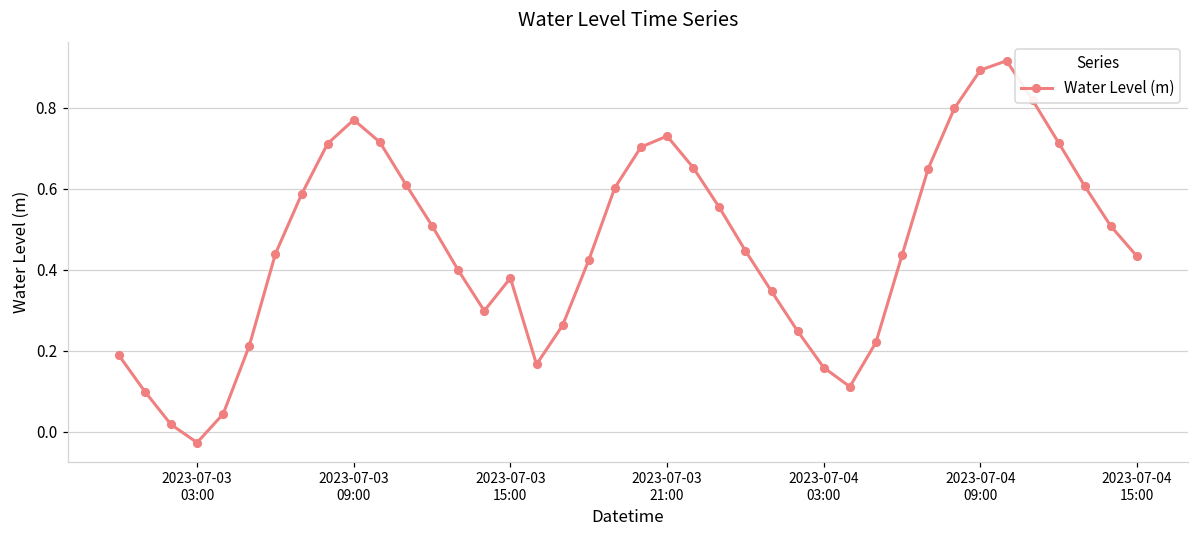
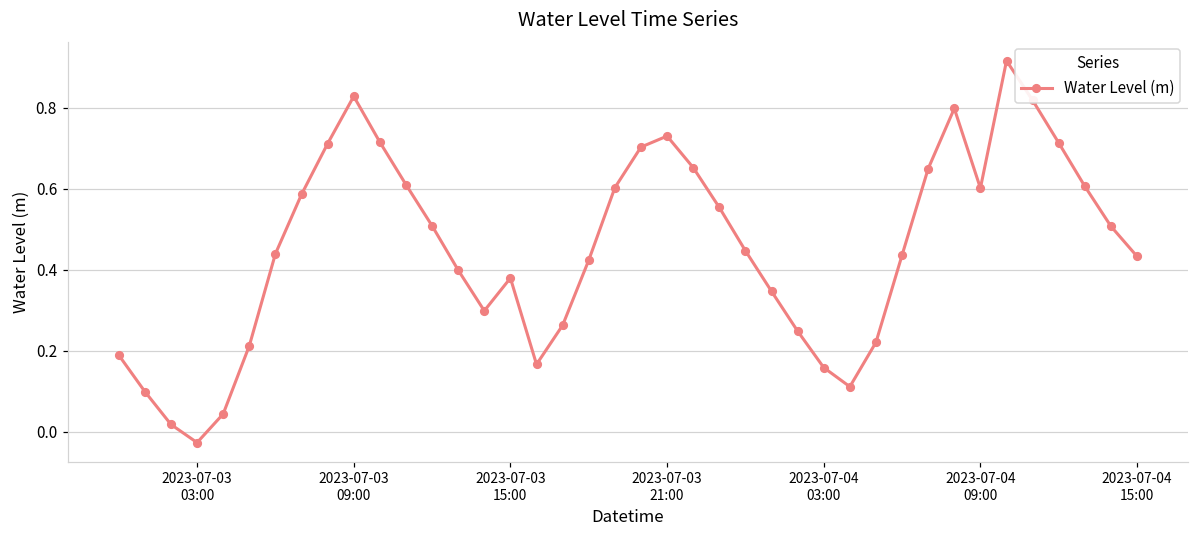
  {
    "2023-07-03 03:00": -0.03,
-   "2023-07-03 09:00": 0.77,
+   "2023-07-03 09:00": 0.83,
    "2023-07-03 15:00": 0.38,
    "2023-07-03 21:00": 0.73,
    "2023-07-04 03:00": 0.16,
-   "2023-07-04 09:00": 0.89,
+   "2023-07-04 09:00": 0.60,
    "2023-07-04 15:00": 0.43
  }
